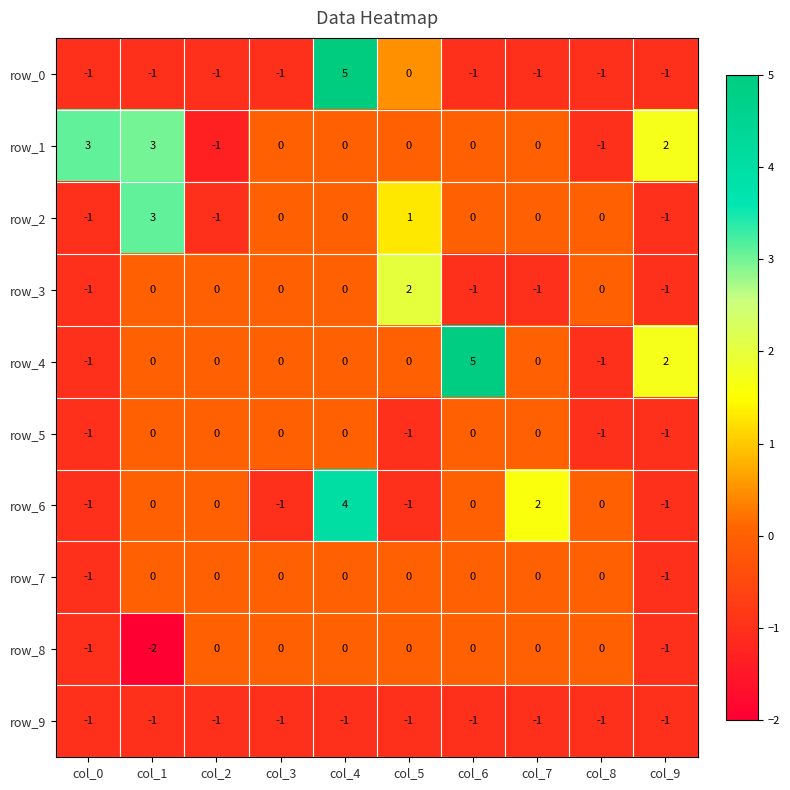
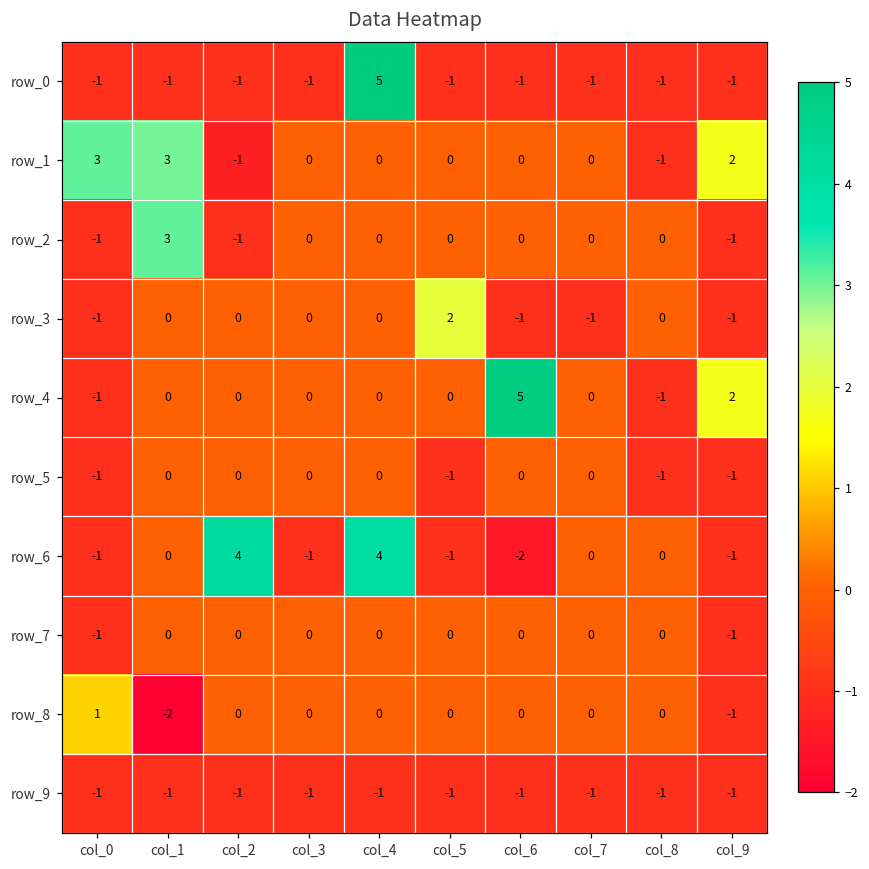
  {
    "row_0": {
      "col_0": -1,
      "col_1": -1,
      "col_2": -1,
      "col_3": -1,
      "col_4": 5,
-     "col_5": 0,
+     "col_5": -1,
      "col_6": -1,
      "col_7": -1,
      "col_8": -1,
      "col_9": -1
    },
    "row_1": {
      "col_0": 3,
      "col_1": 3,
      "col_2": -1,
      "col_3": 0,
      "col_4": 0,
      "col_5": 0,
      "col_6": 0,
      "col_7": 0,
      "col_8": -1,
      "col_9": 2
    },
    "row_2": {
      "col_0": -1,
      "col_1": 3,
      "col_2": -1,
      "col_3": 0,
      "col_4": 0,
-     "col_5": 1,
+     "col_5": 0,
      "col_6": 0,
      "col_7": 0,
      "col_8": 0,
      "col_9": -1
    },
    "row_3": {
      "col_0": -1,
      "col_1": 0,
      "col_2": 0,
      "col_3": 0,
      "col_4": 0,
      "col_5": 2,
      "col_6": -1,
      "col_7": -1,
      "col_8": 0,
      "col_9": -1
    },
    "row_4": {
      "col_0": -1,
      "col_1": 0,
      "col_2": 0,
      "col_3": 0,
      "col_4": 0,
      "col_5": 0,
      "col_6": 5,
      "col_7": 0,
      "col_8": -1,
      "col_9": 2
    },
    "row_5": {
      "col_0": -1,
      "col_1": 0,
      "col_2": 0,
      "col_3": 0,
      "col_4": 0,
      "col_5": -1,
      "col_6": 0,
      "col_7": 0,
      "col_8": -1,
      "col_9": -1
    },
    "row_6": {
      "col_0": -1,
      "col_1": 0,
-     "col_2": 0,
+     "col_2": 4,
      "col_3": -1,
      "col_4": 4,
      "col_5": -1,
-     "col_6": 0,
-     "col_7": 2,
+     "col_6": -2,
+     "col_7": 0,
      "col_8": 0,
      "col_9": -1
    },
    "row_7": {
      "col_0": -1,
      "col_1": 0,
      "col_2": 0,
      "col_3": 0,
      "col_4": 0,
      "col_5": 0,
      "col_6": 0,
      "col_7": 0,
      "col_8": 0,
      "col_9": -1
    },
    "row_8": {
-     "col_0": -1,
+     "col_0": 1,
      "col_1": -2,
      "col_2": 0,
      "col_3": 0,
      "col_4": 0,
      "col_5": 0,
      "col_6": 0,
      "col_7": 0,
      "col_8": 0,
      "col_9": -1
    },
    "row_9": {
      "col_0": -1,
      "col_1": -1,
      "col_2": -1,
      "col_3": -1,
      "col_4": -1,
      "col_5": -1,
      "col_6": -1,
      "col_7": -1,
      "col_8": -1,
      "col_9": -1
    }
  }
